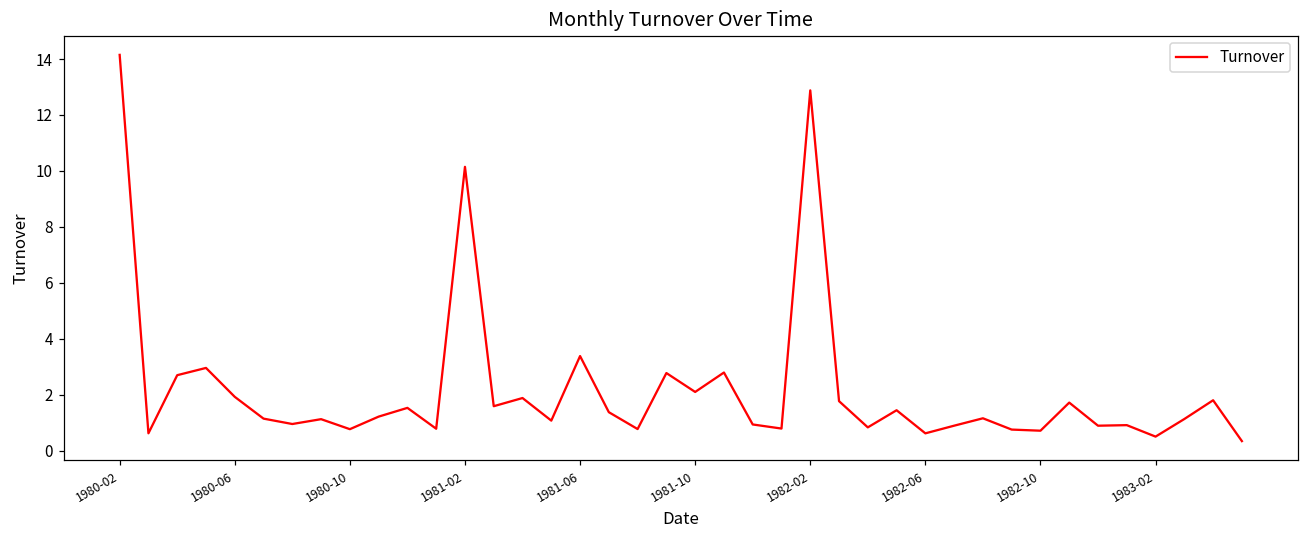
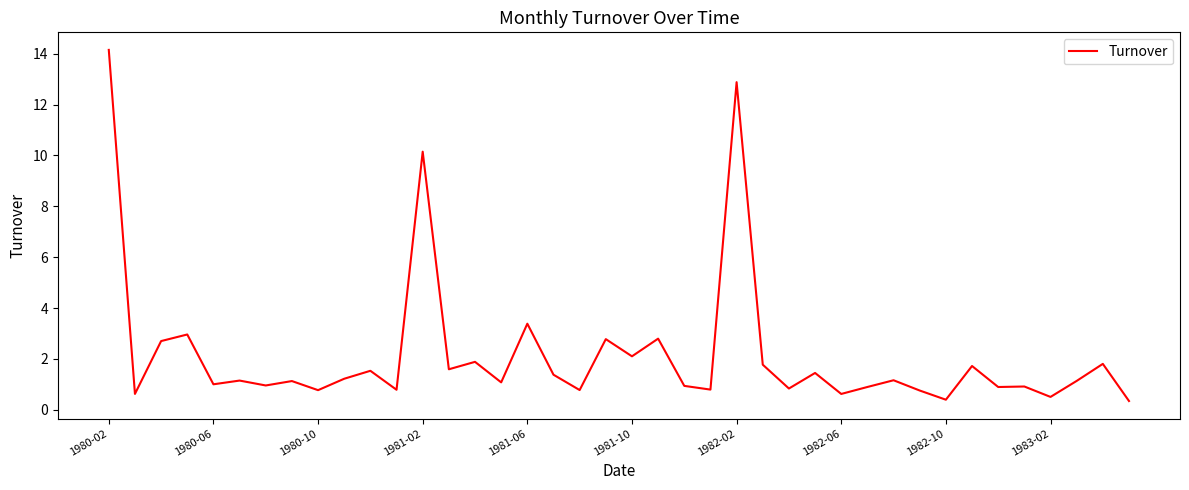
  {
    "1980-02": 14.1,
-   "1980-06": 1.9,
+   "1980-06": 1.0,
    "1980-10": 0.8,
    "1981-02": 10.1,
    "1981-06": 3.4,
    "1981-10": 2.1,
    "1982-02": 12.9,
    "1982-06": 0.6,
-   "1982-10": 0.7,
+   "1982-10": 0.4,
    "1983-02": 0.5
  }
